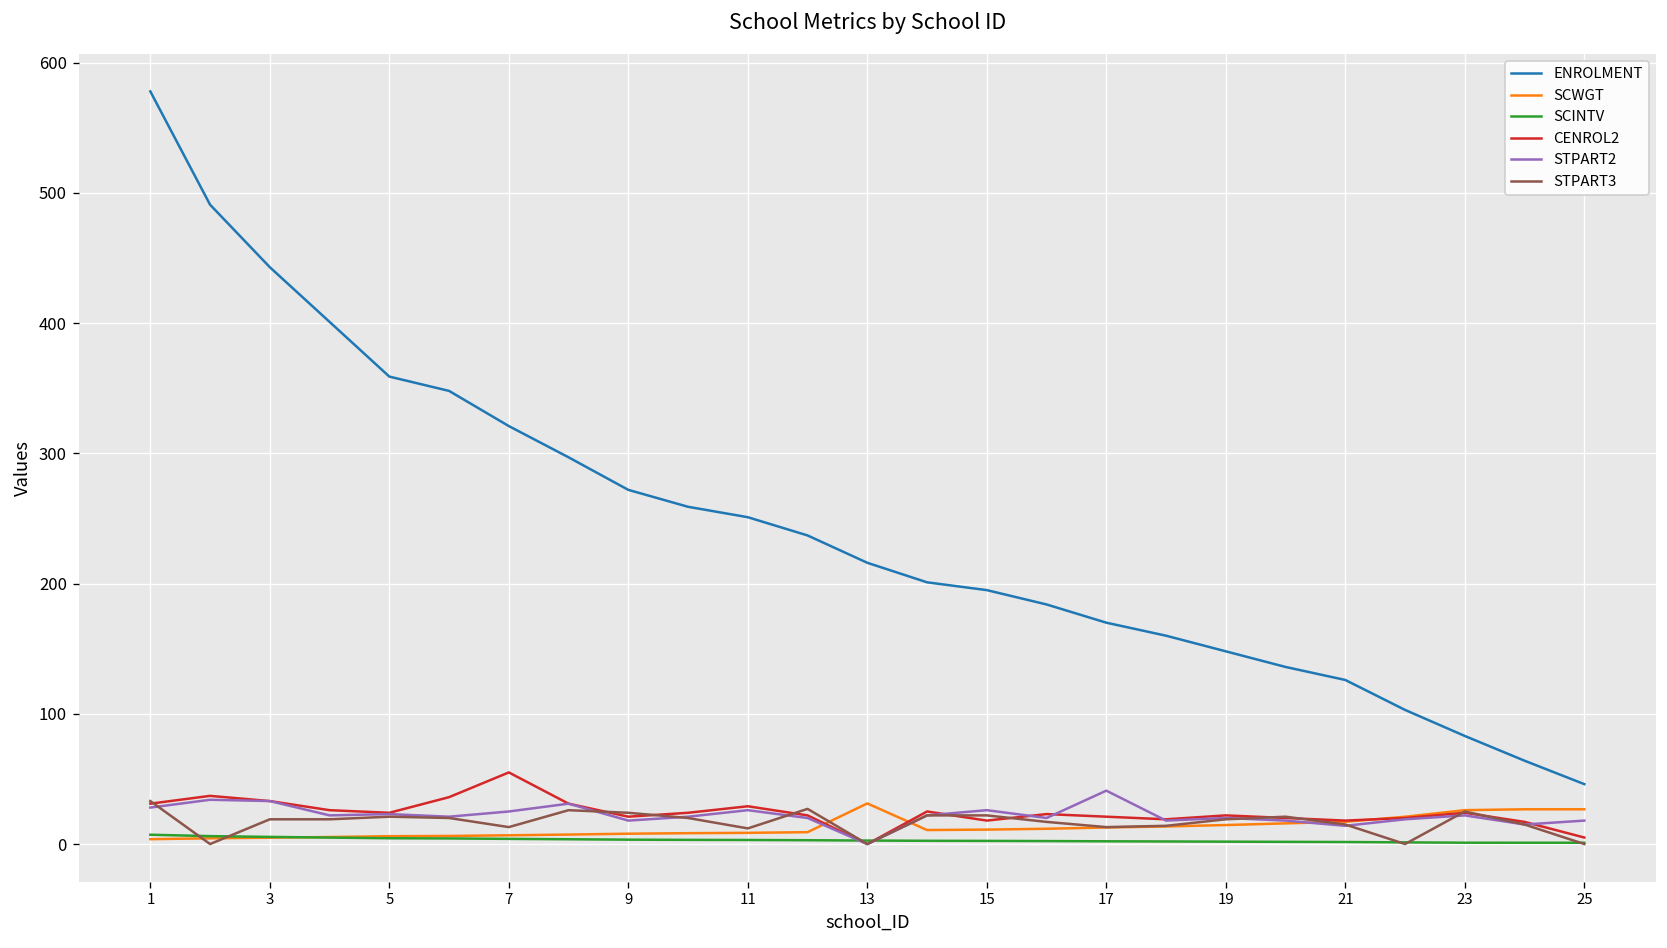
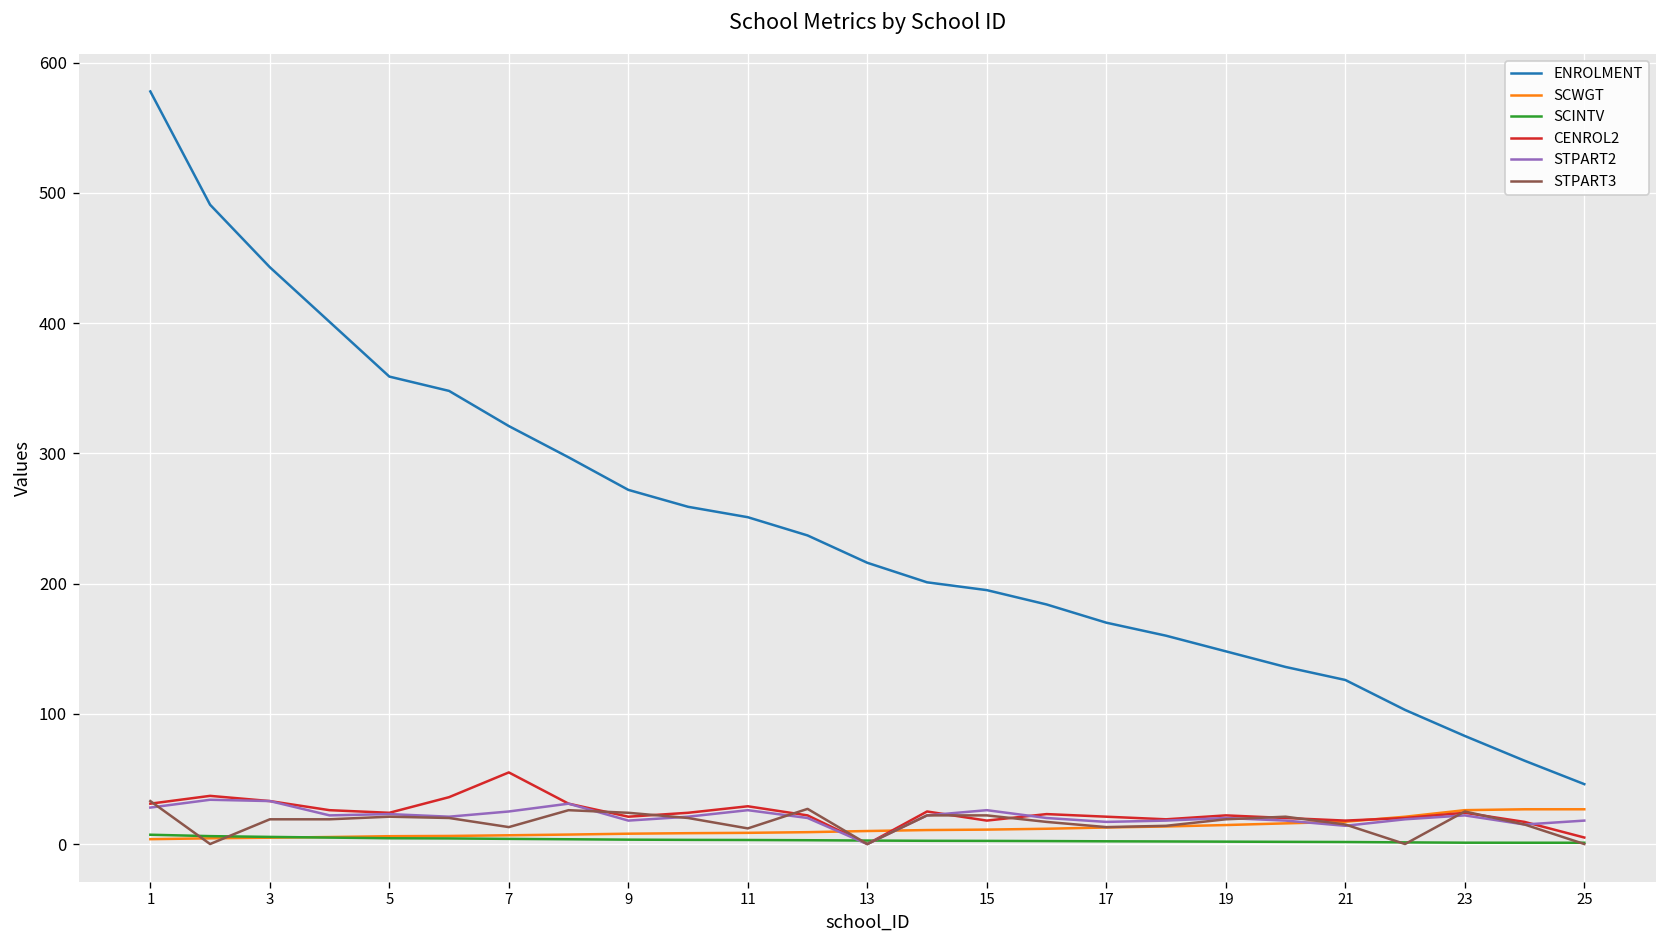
  {
    "ENROLMENT": {
      "1": 578,
      "3": 443,
      "5": 359,
      "7": 321,
      "9": 272,
      "11": 251,
      "13": 216,
      "15": 195,
      "17": 170,
      "19": 148,
      "21": 126,
      "23": 83,
      "25": 46
    },
    "SCWGT": {
      "1": 4,
      "7": 7,
      "9": 8,
      "11": 9,
-     "13": 31,
+     "13": 10,
      "15": 11,
      "19": 15,
      "25": 27
    },
    "SCINTV": {
      "1": 7,
      "7": 4,
      "9": 3,
      "11": 3,
      "13": 3,
      "15": 2,
      "17": 2,
      "19": 2,
      "21": 2,
      "23": 1
    },
    "CENROL2": {
      "7": 55,
      "9": 21,
      "11": 29,
      "15": 18,
      "17": 21,
      "25": 5
    },
    "STPART2": {
      "1": 28,
      "7": 25,
      "9": 18,
      "11": 26,
      "15": 26,
-     "17": 41,
+     "17": 17,
      "25": 18
    },
    "STPART3": {
      "3": 19,
      "7": 13,
      "9": 24,
      "11": 12,
      "15": 22
    }
  }
